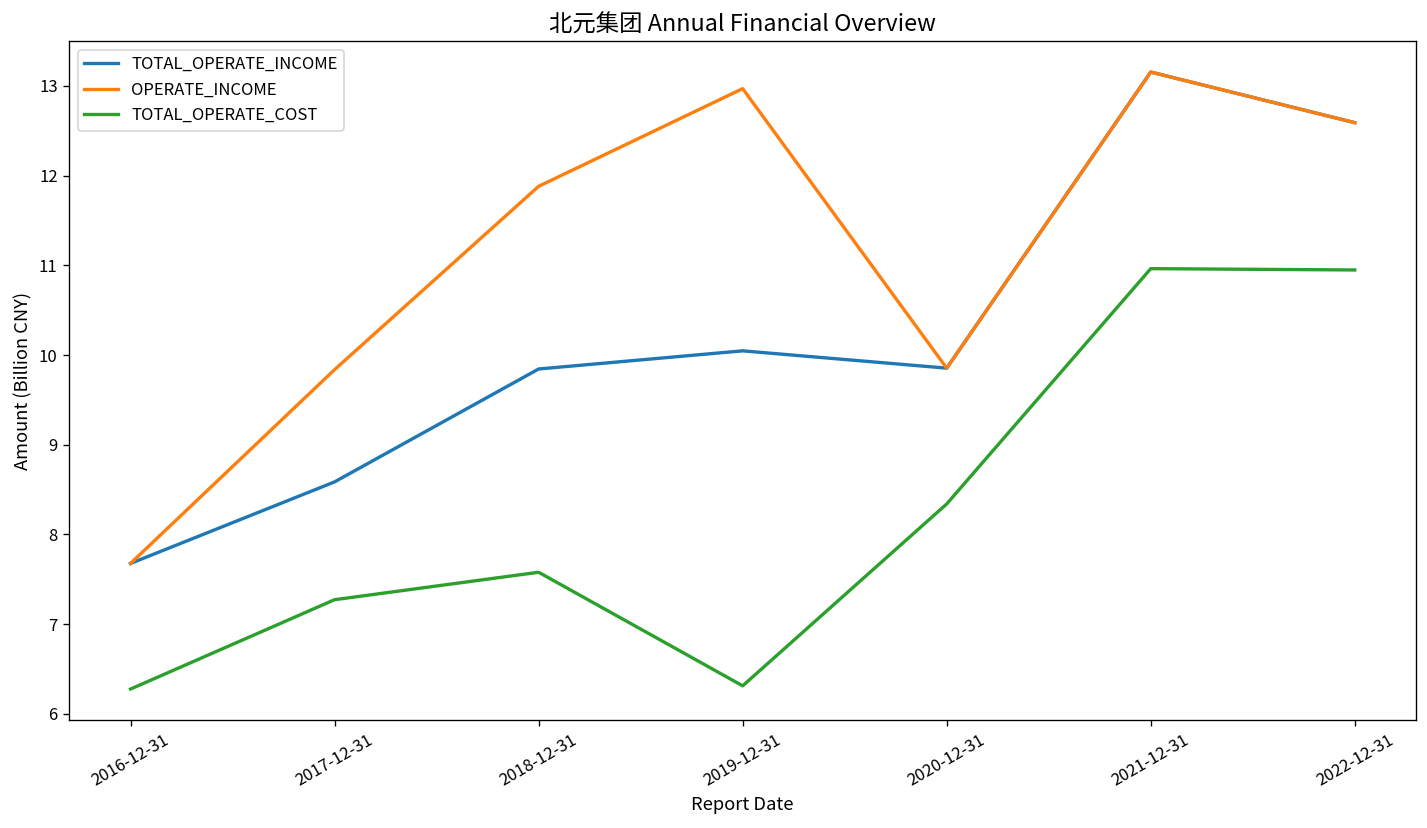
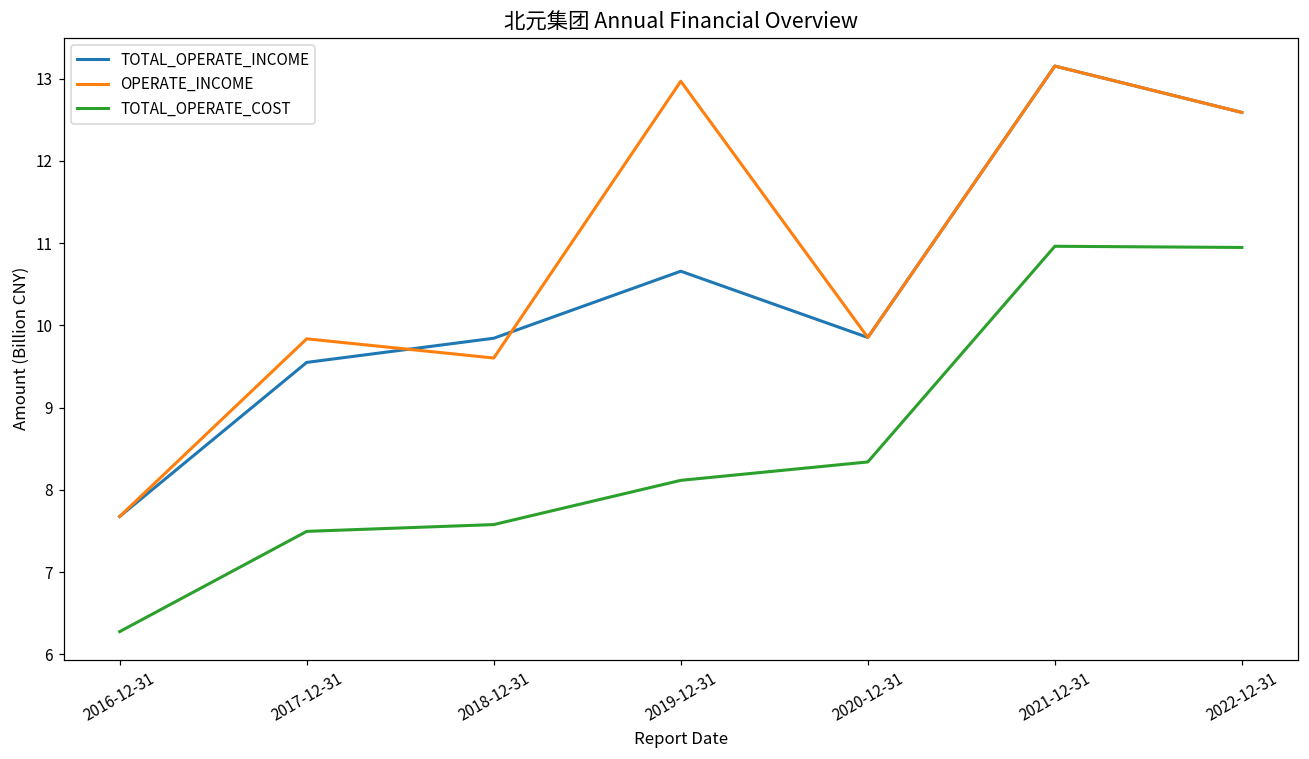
  {
    "TOTAL_OPERATE_INCOME": {
-     "2017-12-31": 8.6,
+     "2017-12-31": 9.6,
      "2018-12-31": 9.8,
-     "2019-12-31": 10.0
+     "2019-12-31": 10.7
    },
    "OPERATE_INCOME": {
      "2017-12-31": 9.8,
-     "2018-12-31": 11.9,
+     "2018-12-31": 9.6,
      "2019-12-31": 13.0
    },
    "TOTAL_OPERATE_COST": {
      "2016-12-31": 6.3,
-     "2017-12-31": 7.3,
+     "2017-12-31": 7.5,
      "2018-12-31": 7.6,
-     "2019-12-31": 6.3,
+     "2019-12-31": 8.1,
      "2020-12-31": 8.3,
      "2021-12-31": 11.0,
      "2022-12-31": 10.9
    }
  }
